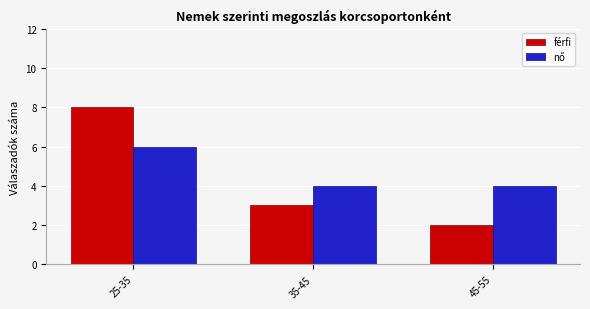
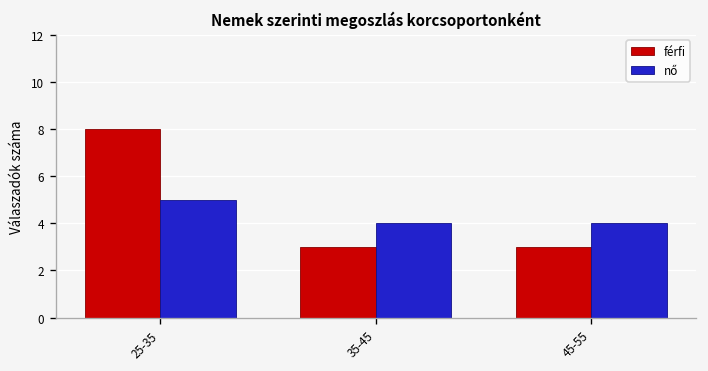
  {
    "férfi": {
      "25-35": 8,
      "35-45": 3,
-     "45-55": 2
+     "45-55": 3
    },
    "nő": {
-     "25-35": 6,
+     "25-35": 5,
      "35-45": 4,
      "45-55": 4
    }
  }
